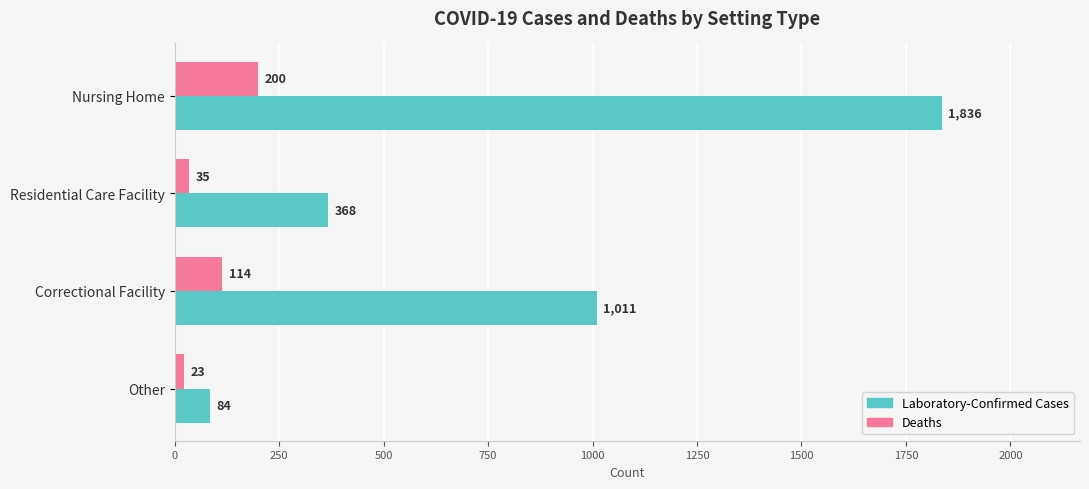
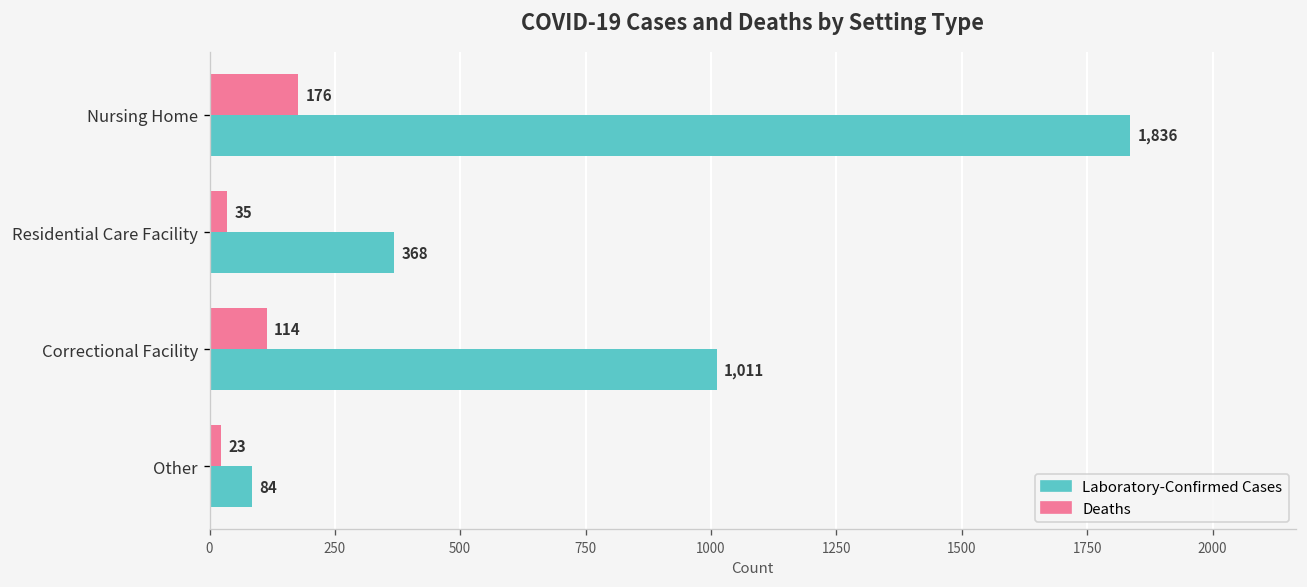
  {
    "Laboratory-Confirmed Cases": {
      "Nursing Home": "1,836",
      "Residential Care Facility": "368",
      "Correctional Facility": "1,011",
      "Other": "84"
    },
    "Deaths": {
-     "Nursing Home": "200",
+     "Nursing Home": "176",
      "Residential Care Facility": "35",
      "Correctional Facility": "114",
      "Other": "23"
    }
  }
